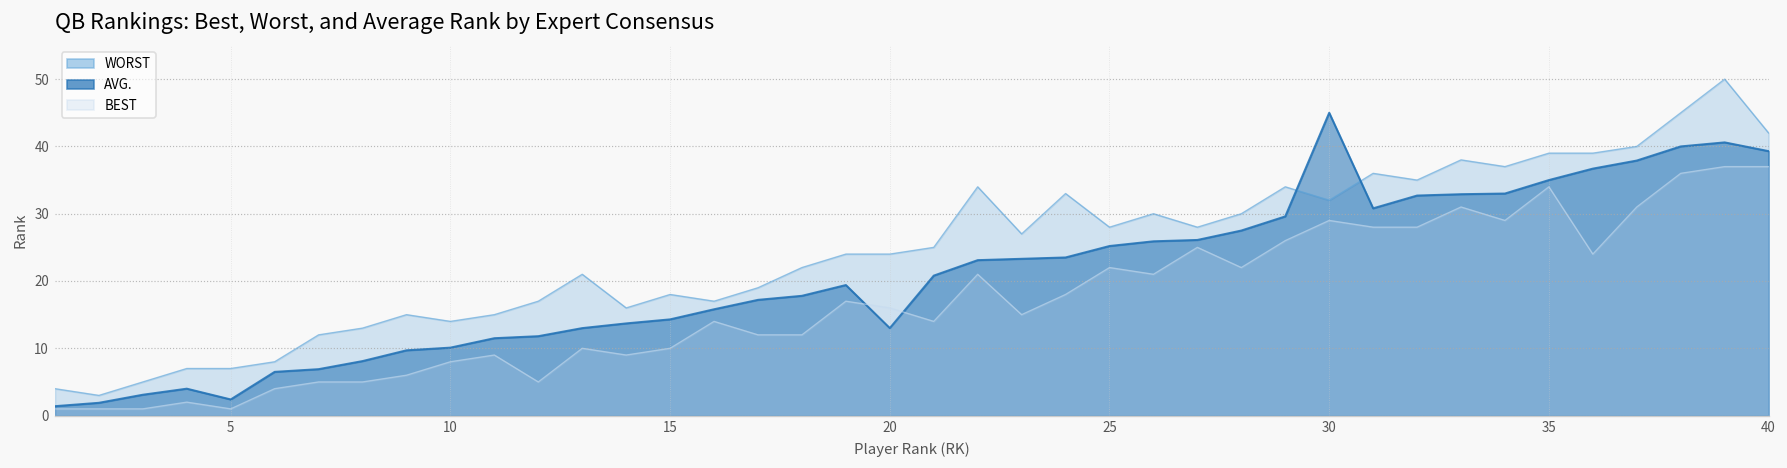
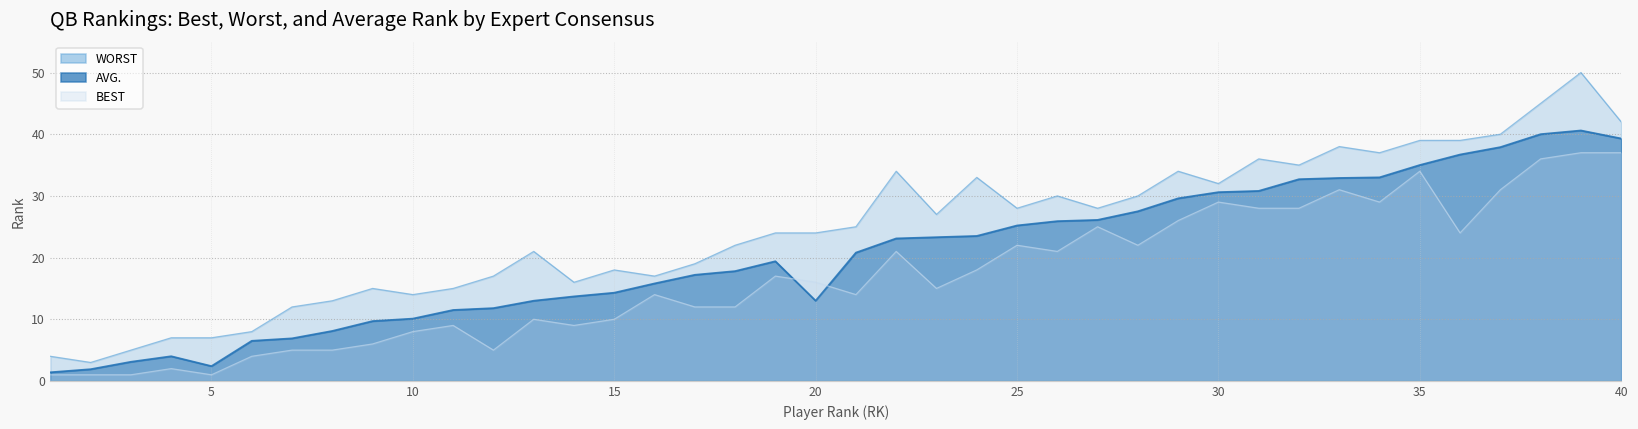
  {
    "AVG.": {
      "5": 2,
      "10": 10,
      "15": 14,
      "20": 13,
      "25": 25,
-     "30": 45,
+     "30": 31,
      "35": 35,
      "40": 39
    }
  }
